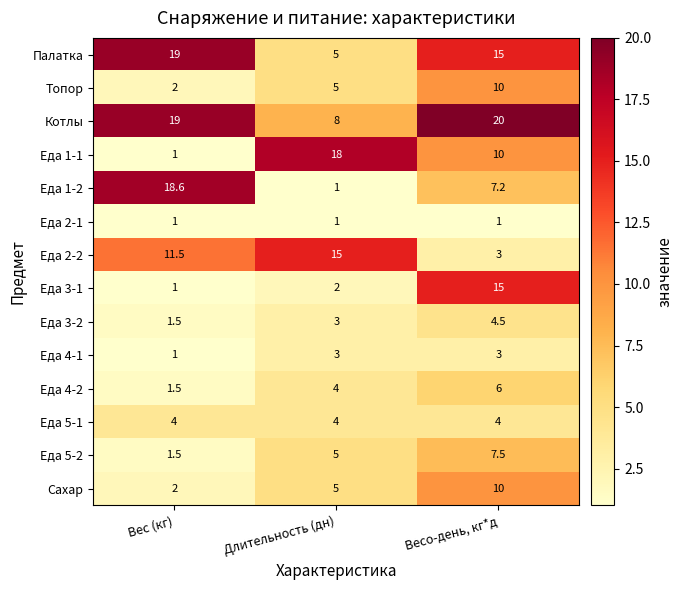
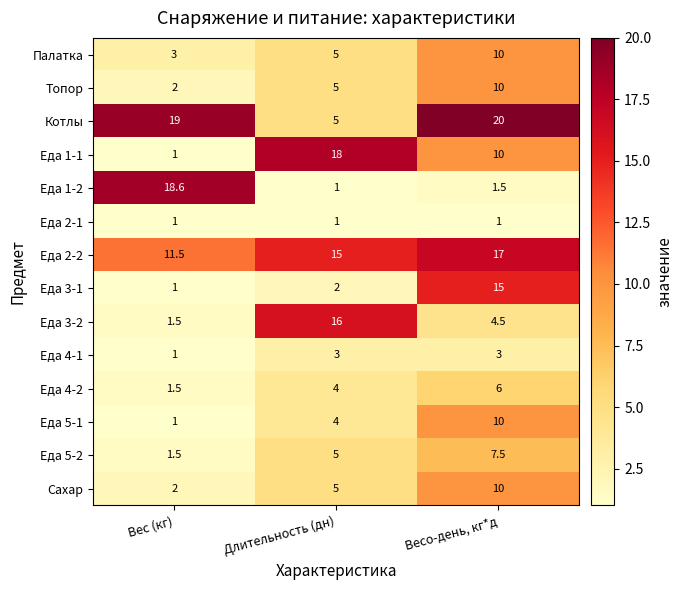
  {
    "Палатка": {
-     "Вес (кг)": 19,
+     "Вес (кг)": 3,
      "Длительность (дн)": 5,
-     "Весо-день, кг*д": 15
+     "Весо-день, кг*д": 10
    },
    "Топор": {
      "Вес (кг)": 2,
      "Длительность (дн)": 5,
      "Весо-день, кг*д": 10
    },
    "Котлы": {
      "Вес (кг)": 19,
-     "Длительность (дн)": 8,
+     "Длительность (дн)": 5,
      "Весо-день, кг*д": 20
    },
    "Еда 1-1": {
      "Вес (кг)": 1,
      "Длительность (дн)": 18,
      "Весо-день, кг*д": 10
    },
    "Еда 1-2": {
      "Вес (кг)": 18.6,
      "Длительность (дн)": 1,
-     "Весо-день, кг*д": 7.2
+     "Весо-день, кг*д": 1.5
    },
    "Еда 2-1": {
      "Вес (кг)": 1,
      "Длительность (дн)": 1,
      "Весо-день, кг*д": 1
    },
    "Еда 2-2": {
      "Вес (кг)": 11.5,
      "Длительность (дн)": 15,
-     "Весо-день, кг*д": 3
+     "Весо-день, кг*д": 17
    },
    "Еда 3-1": {
      "Вес (кг)": 1,
      "Длительность (дн)": 2,
      "Весо-день, кг*д": 15
    },
    "Еда 3-2": {
      "Вес (кг)": 1.5,
-     "Длительность (дн)": 3,
+     "Длительность (дн)": 16,
      "Весо-день, кг*д": 4.5
    },
    "Еда 4-1": {
      "Вес (кг)": 1,
      "Длительность (дн)": 3,
      "Весо-день, кг*д": 3
    },
    "Еда 4-2": {
      "Вес (кг)": 1.5,
      "Длительность (дн)": 4,
      "Весо-день, кг*д": 6
    },
    "Еда 5-1": {
-     "Вес (кг)": 4,
+     "Вес (кг)": 1,
      "Длительность (дн)": 4,
-     "Весо-день, кг*д": 4
+     "Весо-день, кг*д": 10
    },
    "Еда 5-2": {
      "Вес (кг)": 1.5,
      "Длительность (дн)": 5,
      "Весо-день, кг*д": 7.5
    },
    "Сахар": {
      "Вес (кг)": 2,
      "Длительность (дн)": 5,
      "Весо-день, кг*д": 10
    }
  }
